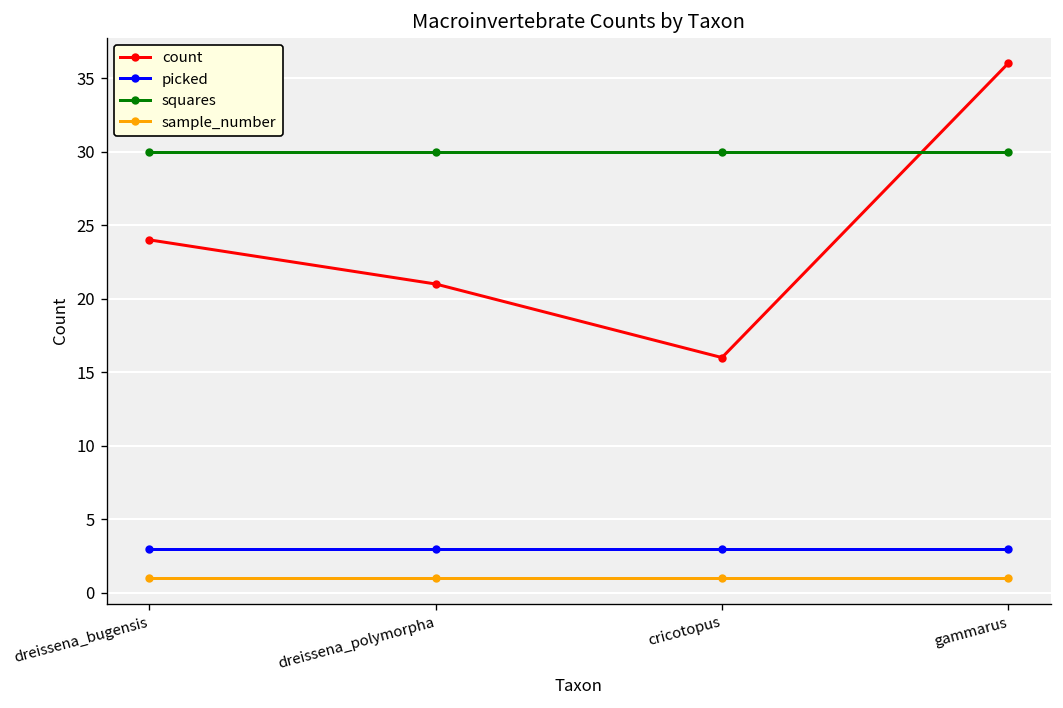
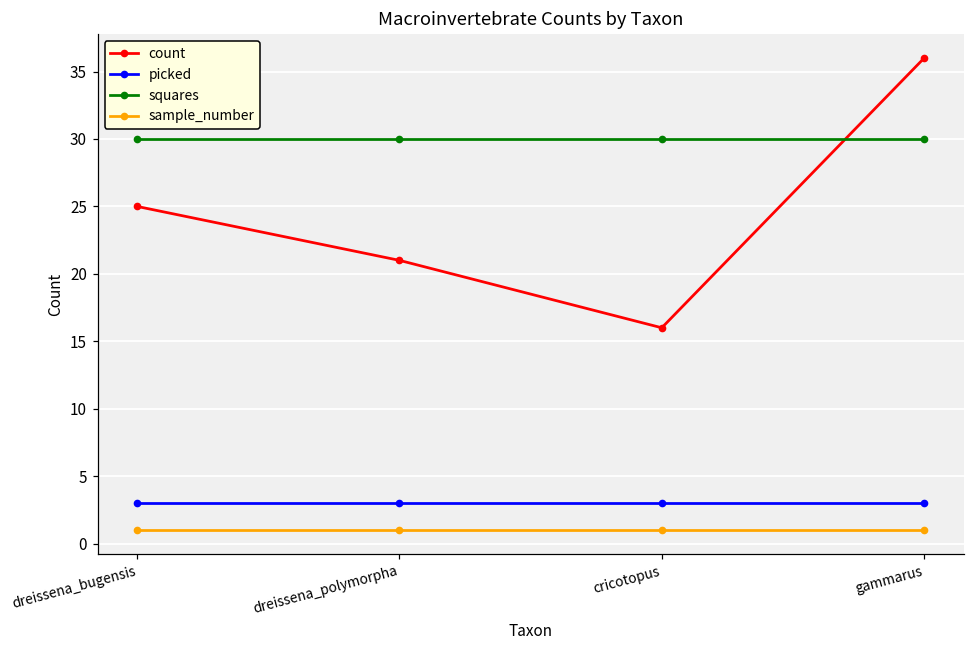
  {
    "count": {
-     "dreissena_bugensis": 24,
+     "dreissena_bugensis": 25,
      "dreissena_polymorpha": 21,
      "cricotopus": 16,
      "gammarus": 36
    },
    "picked": {
      "dreissena_bugensis": 3,
      "dreissena_polymorpha": 3,
      "cricotopus": 3,
      "gammarus": 3
    },
    "squares": {
      "dreissena_bugensis": 30,
      "dreissena_polymorpha": 30,
      "cricotopus": 30,
      "gammarus": 30
    },
    "sample_number": {
      "dreissena_bugensis": 1,
      "dreissena_polymorpha": 1,
      "cricotopus": 1,
      "gammarus": 1
    }
  }
